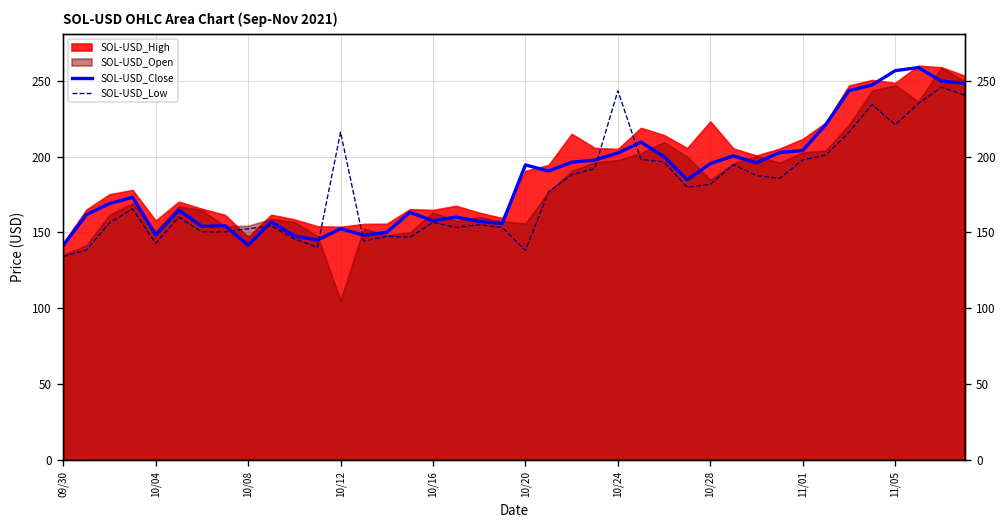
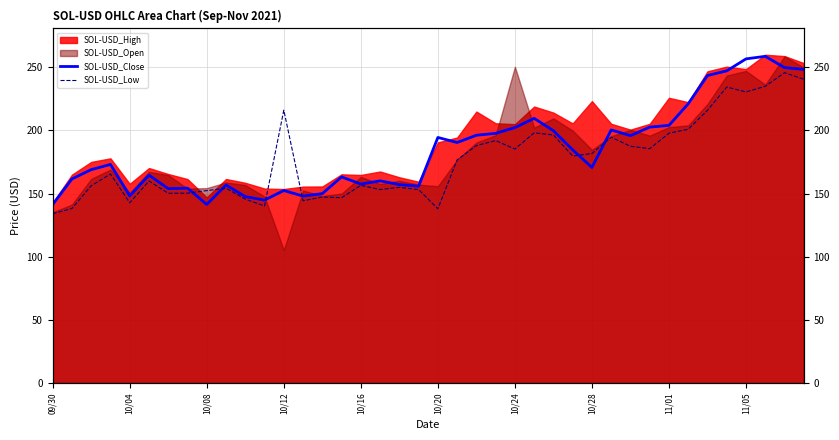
  {
    "SOL-USD_Close": {
      "10/04": 148,
      "10/08": 141,
      "10/20": 194,
      "10/24": 202,
-     "10/28": 195,
+     "10/28": 171,
      "11/05": 257
    },
    "SOL-USD_High": {
      "10/04": 158,
      "10/08": 147,
      "10/20": 191,
      "10/24": 205,
      "10/28": 223,
-     "11/01": 212
+     "11/01": 226
    },
    "SOL-USD_Low": {
      "10/04": 143,
      "10/12": 216,
      "10/20": 138,
-     "10/24": 243,
+     "10/24": 185,
      "10/28": 182,
      "11/01": 198,
-     "11/05": 221
+     "11/05": 231
    },
    "SOL-USD_Open": {
      "10/04": 151,
      "10/12": 105,
      "10/20": 156,
-     "10/24": 198,
+     "10/24": 250,
      "10/28": 185
    }
  }
